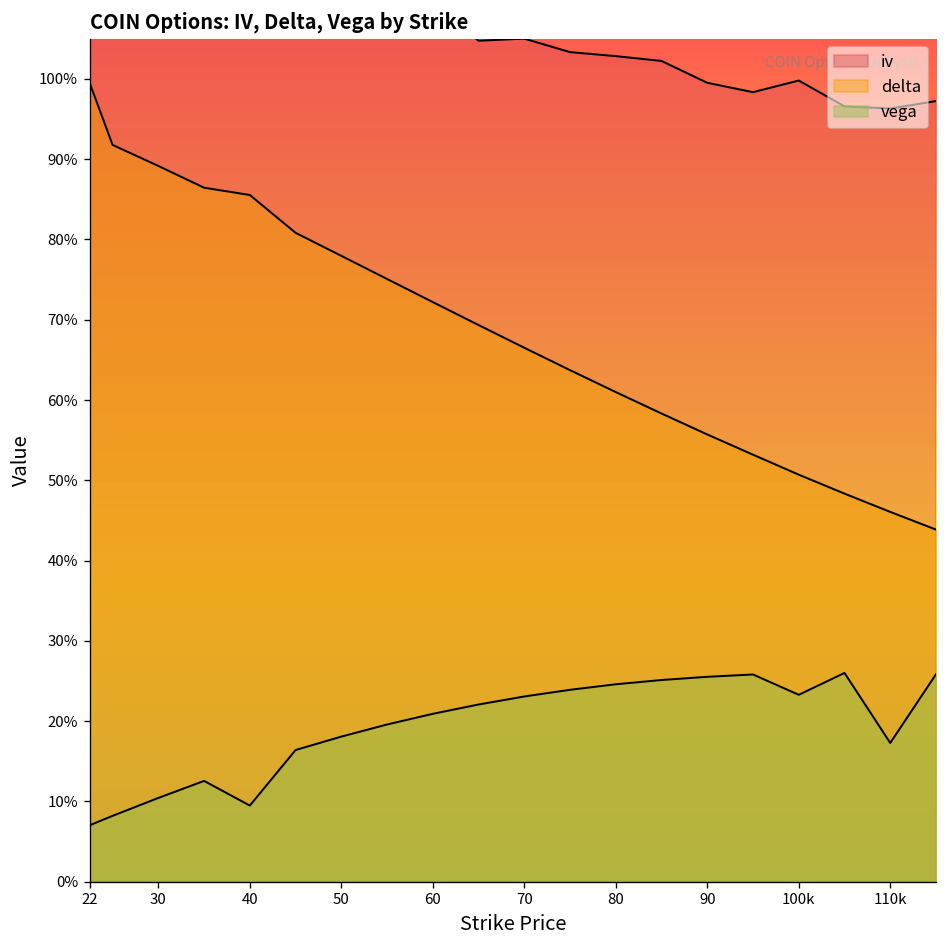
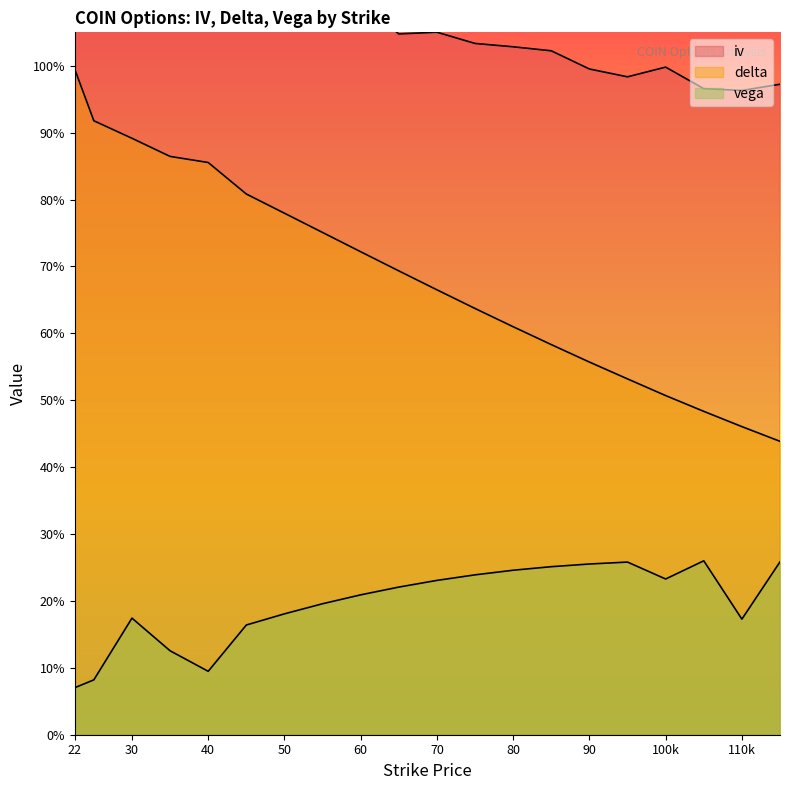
  {
    "iv": {
      "70": "105%",
      "80": "103%",
      "90": "100%",
      "100k": "100%"
    },
    "delta": {
      "22": "99%",
      "30": "89%",
      "40": "86%",
      "50": "78%",
      "60": "72%",
      "70": "67%",
      "80": "61%",
      "90": "56%",
      "100k": "51%",
      "110k": "46%"
    },
    "vega": {
      "22": "7%",
-     "30": "10%",
+     "30": "17%",
      "40": "9%",
      "50": "18%",
      "60": "21%",
      "70": "23%",
      "80": "25%",
      "90": "26%",
      "100k": "23%",
      "110k": "17%"
    }
  }
